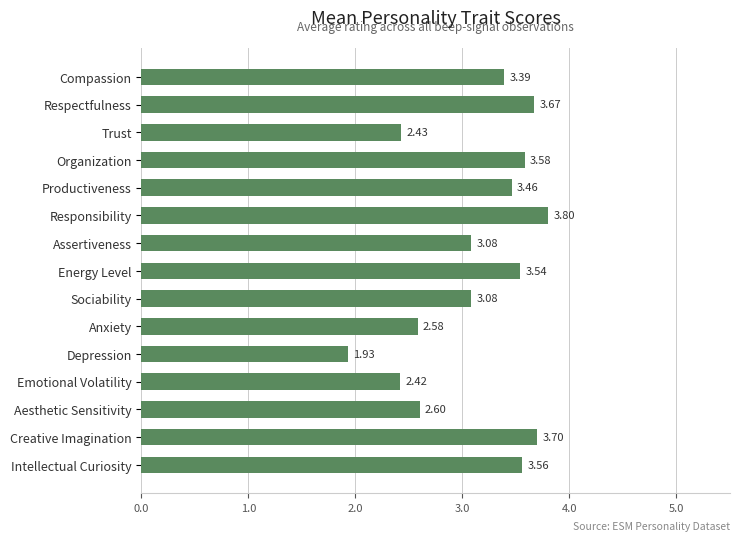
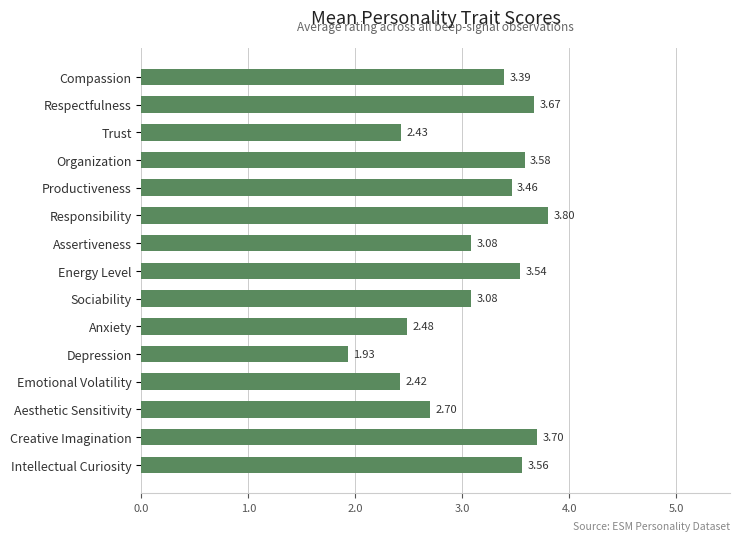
  {
    "Compassion": 3.39,
    "Respectfulness": 3.67,
    "Trust": 2.43,
    "Organization": 3.58,
    "Productiveness": 3.46,
    "Responsibility": 3.80,
    "Assertiveness": 3.08,
    "Energy Level": 3.54,
    "Sociability": 3.08,
-   "Anxiety": 2.58,
+   "Anxiety": 2.48,
    "Depression": 1.93,
    "Emotional Volatility": 2.42,
-   "Aesthetic Sensitivity": 2.60,
+   "Aesthetic Sensitivity": 2.70,
    "Creative Imagination": 3.70,
    "Intellectual Curiosity": 3.56
  }
